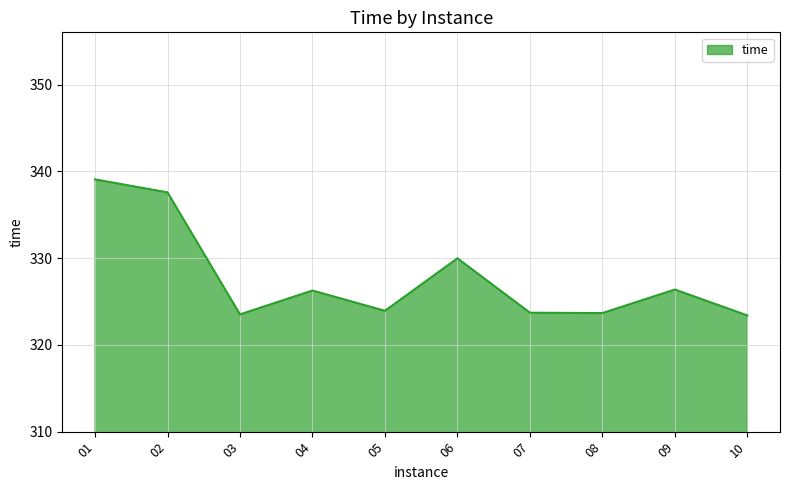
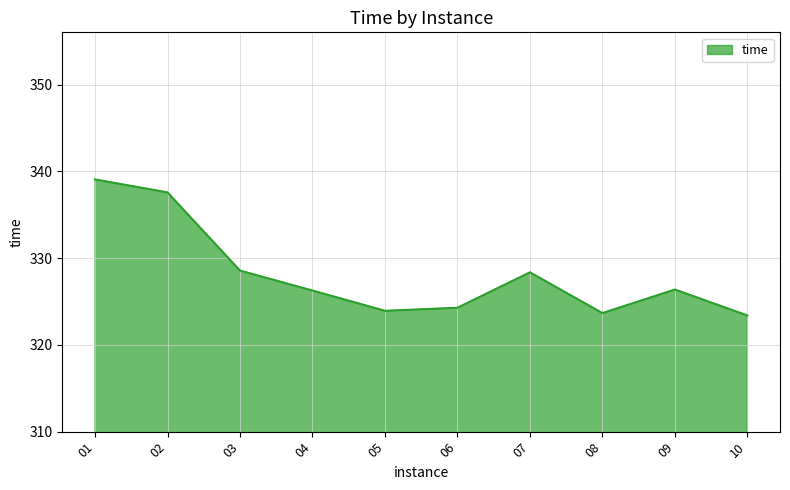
  {
    "01": 339,
    "02": 338,
-   "03": 324,
+   "03": 329,
    "04": 326,
    "05": 324,
-   "06": 330,
-   "07": 324,
+   "06": 324,
+   "07": 328,
    "08": 324,
    "09": 326,
    "10": 323
  }
